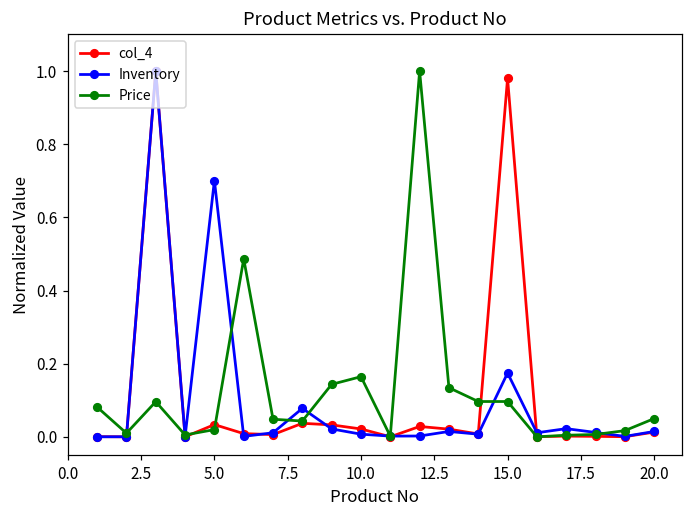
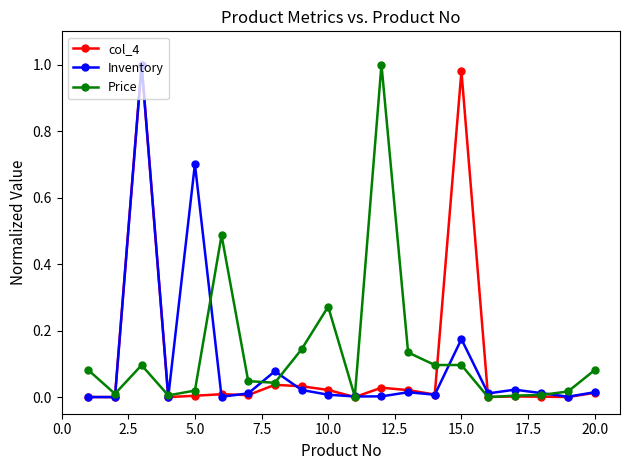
  {
    "col_4": {
-     "5.0": 0.03,
+     "5.0": 0.00,
      "10.0": 0.02,
      "15.0": 0.98
    },
    "Inventory": {
      "5.0": 0.70,
      "10.0": 0.01,
      "15.0": 0.17
    },
    "Price": {
      "5.0": 0.02,
-     "10.0": 0.16,
+     "10.0": 0.27,
      "15.0": 0.10,
-     "20.0": 0.05
+     "20.0": 0.08
    }
  }
